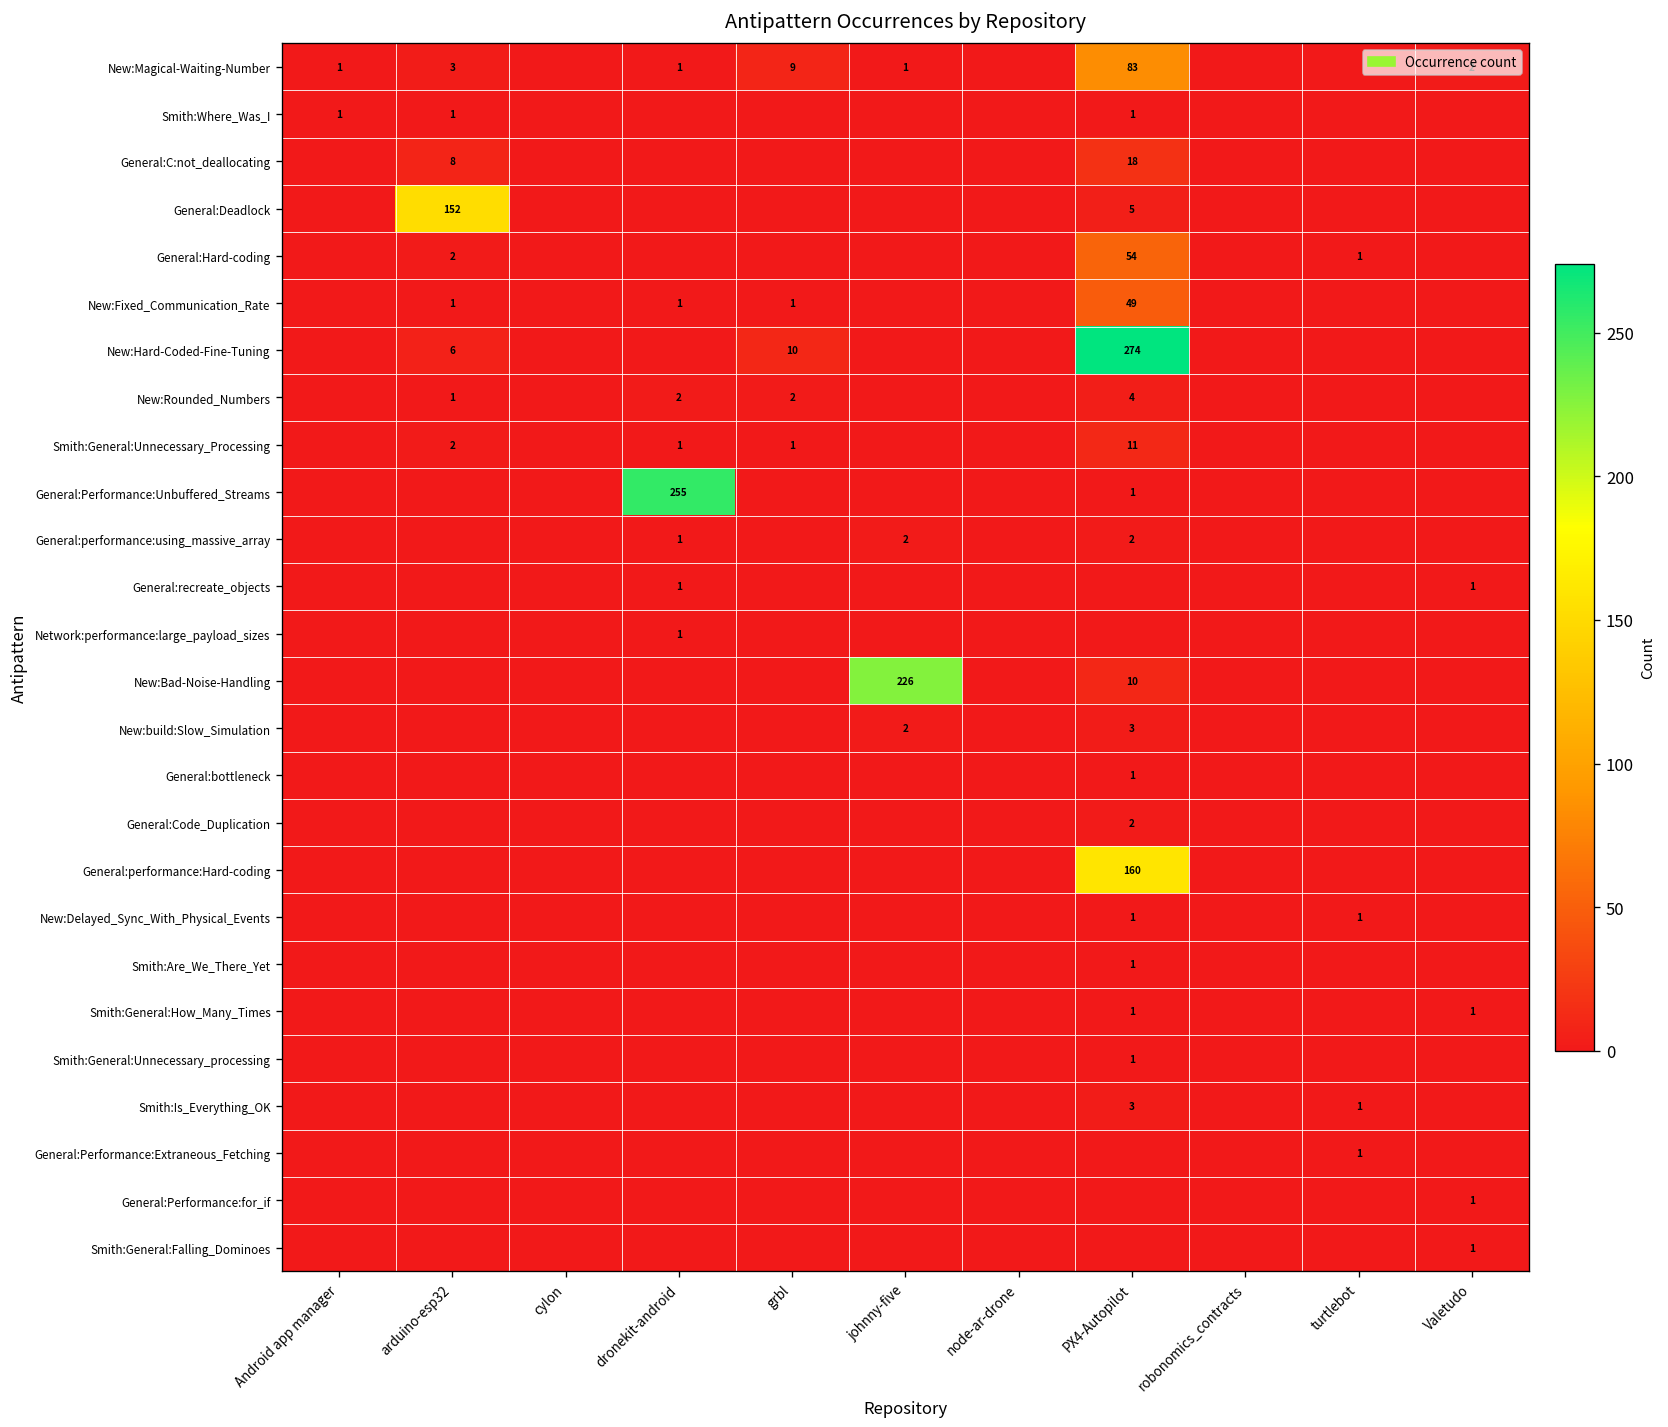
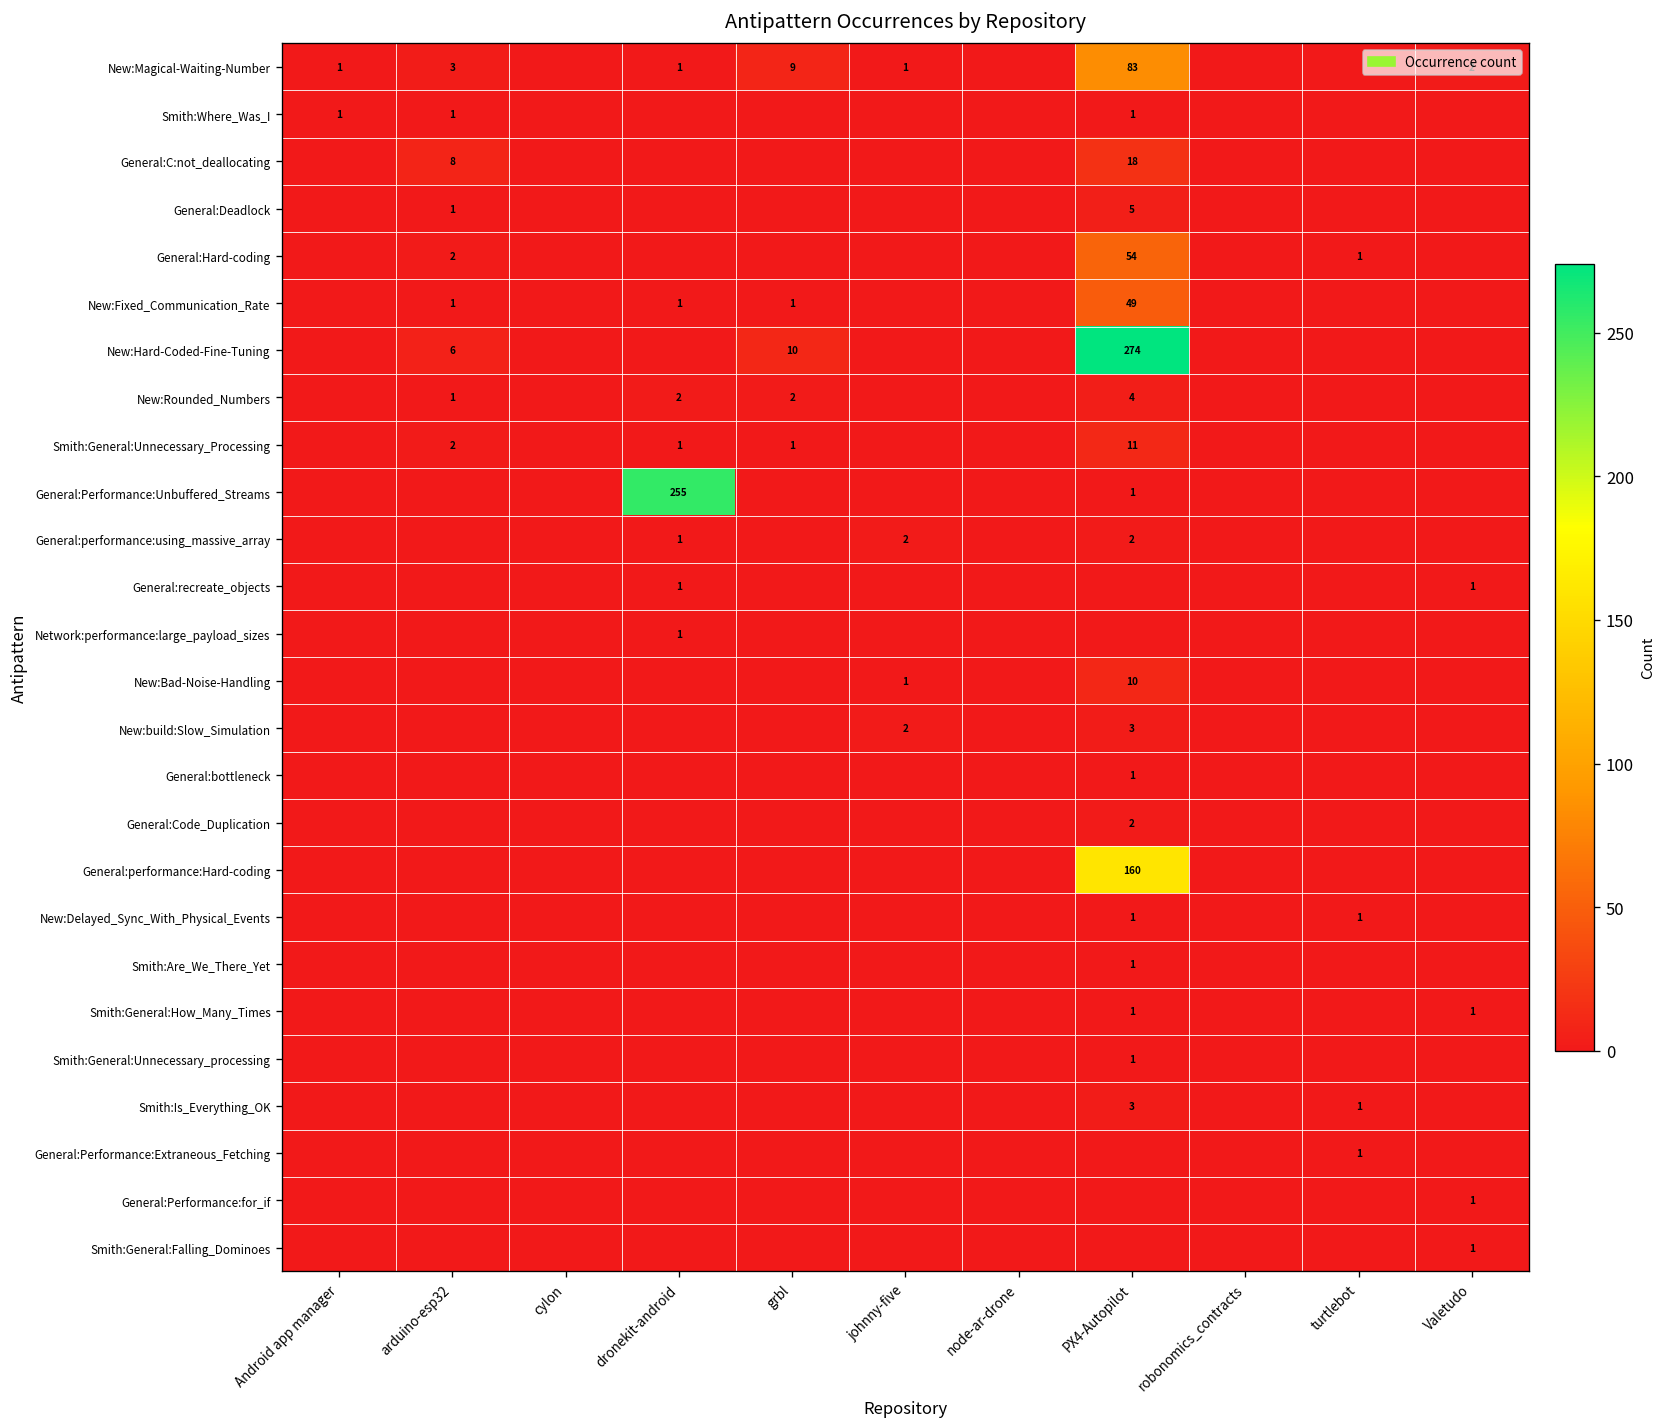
  {
    "New:Magical-Waiting-Number": {
      "Android app manager": 1,
      "arduino-esp32": 3,
      "dronekit-android": 1,
      "grbl": 9,
      "johnny-five": 1,
      "PX4-Autopilot": 83
    },
    "Smith:Where_Was_I": {
      "Android app manager": 1,
      "arduino-esp32": 1,
      "PX4-Autopilot": 1
    },
    "General:C:not_deallocating": {
      "arduino-esp32": 8,
      "PX4-Autopilot": 18
    },
    "General:Deadlock": {
-     "arduino-esp32": 152,
+     "arduino-esp32": 1,
      "PX4-Autopilot": 5
    },
    "General:Hard-coding": {
      "arduino-esp32": 2,
      "PX4-Autopilot": 54,
      "turtlebot": 1
    },
    "New:Fixed_Communication_Rate": {
      "arduino-esp32": 1,
      "dronekit-android": 1,
      "grbl": 1,
      "PX4-Autopilot": 49
    },
    "New:Hard-Coded-Fine-Tuning": {
      "arduino-esp32": 6,
      "grbl": 10,
      "PX4-Autopilot": 274
    },
    "New:Rounded_Numbers": {
      "arduino-esp32": 1,
      "dronekit-android": 2,
      "grbl": 2,
      "PX4-Autopilot": 4
    },
    "Smith:General:Unnecessary_Processing": {
      "arduino-esp32": 2,
      "dronekit-android": 1,
      "grbl": 1,
      "PX4-Autopilot": 11
    },
    "General:Performance:Unbuffered_Streams": {
      "dronekit-android": 255,
      "PX4-Autopilot": 1
    },
    "General:performance:using_massive_array": {
      "dronekit-android": 1,
      "johnny-five": 2,
      "PX4-Autopilot": 2
    },
    "General:recreate_objects": {
      "dronekit-android": 1,
      "Valetudo": 1
    },
    "Network:performance:large_payload_sizes": {
      "dronekit-android": 1
    },
    "New:Bad-Noise-Handling": {
-     "johnny-five": 226,
+     "johnny-five": 1,
      "PX4-Autopilot": 10
    },
    "New:build:Slow_Simulation": {
      "johnny-five": 2,
      "PX4-Autopilot": 3
    },
    "General:bottleneck": {
      "PX4-Autopilot": 1
    },
    "General:Code_Duplication": {
      "PX4-Autopilot": 2
    },
    "General:performance:Hard-coding": {
      "PX4-Autopilot": 160
    },
    "New:Delayed_Sync_With_Physical_Events": {
      "PX4-Autopilot": 1,
      "turtlebot": 1
    },
    "Smith:Are_We_There_Yet": {
      "PX4-Autopilot": 1
    },
    "Smith:General:How_Many_Times": {
      "PX4-Autopilot": 1,
      "Valetudo": 1
    },
    "Smith:General:Unnecessary_processing": {
      "PX4-Autopilot": 1
    },
    "Smith:Is_Everything_OK": {
      "PX4-Autopilot": 3,
      "turtlebot": 1
    },
    "General:Performance:Extraneous_Fetching": {
      "turtlebot": 1
    },
    "General:Performance:for_if": {
      "Valetudo": 1
    },
    "Smith:General:Falling_Dominoes": {
      "Valetudo": 1
    }
  }
